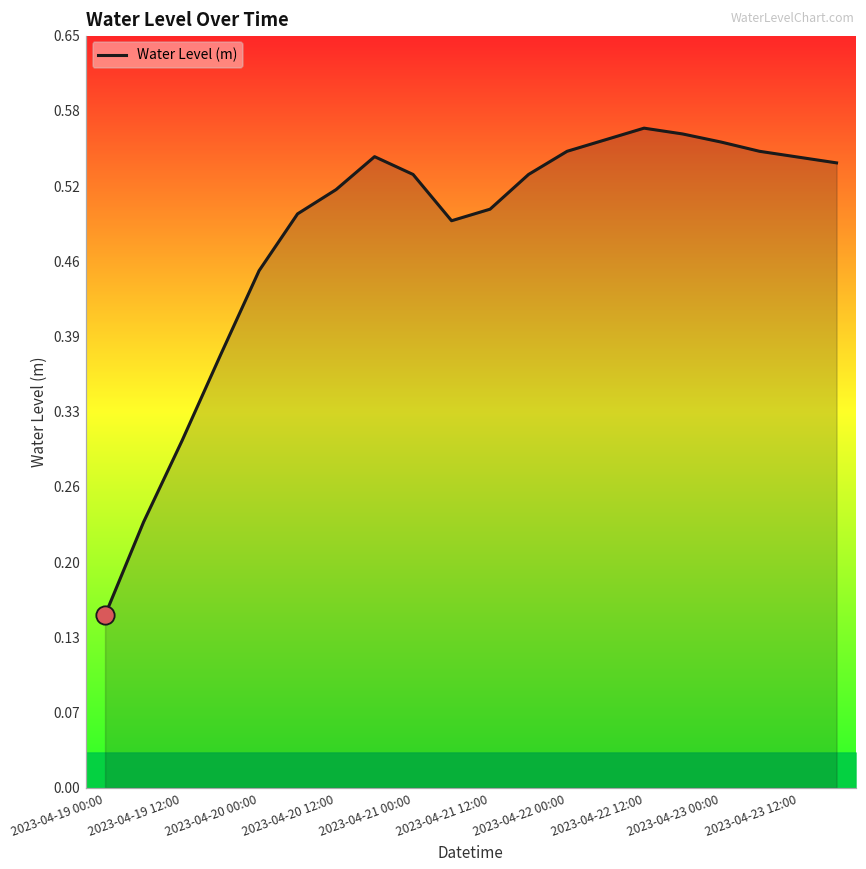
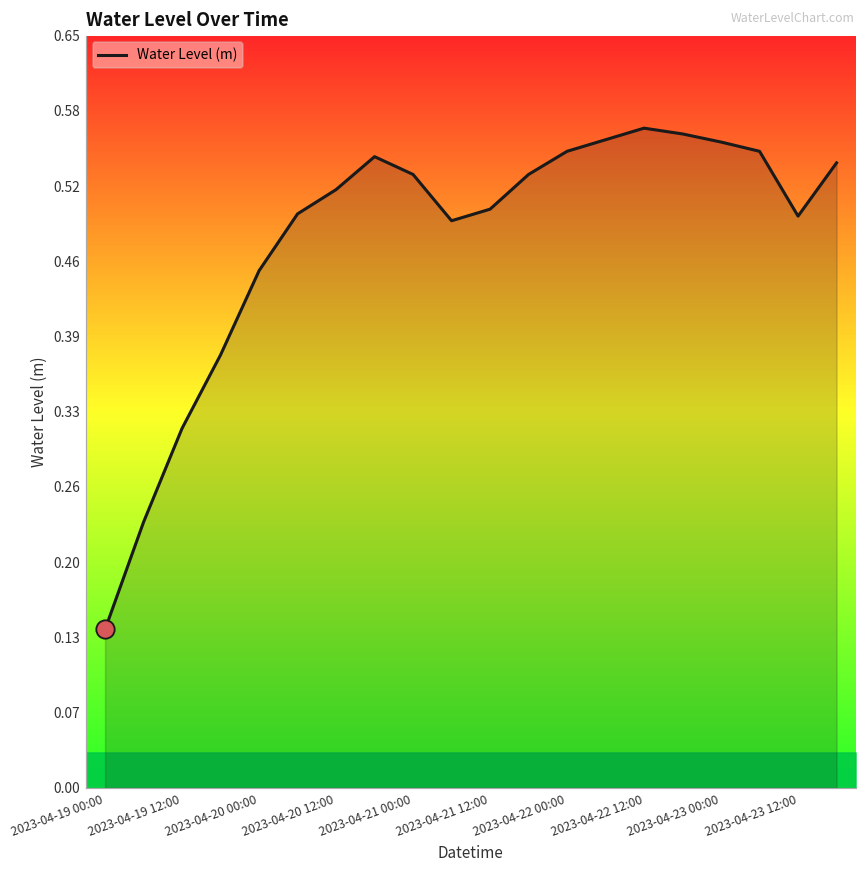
  {
    "Water Level (m)": {
-     "2023-04-19 00:00": 0.149,
-     "2023-04-19 12:00": 0.300,
+     "2023-04-19 00:00": 0.137,
+     "2023-04-19 12:00": 0.311,
      "2023-04-20 00:00": 0.447,
      "2023-04-20 12:00": 0.517,
      "2023-04-21 00:00": 0.530,
      "2023-04-21 12:00": 0.500,
      "2023-04-22 00:00": 0.550,
      "2023-04-22 12:00": 0.570,
      "2023-04-23 00:00": 0.558,
-     "2023-04-23 12:00": 0.545
+     "2023-04-23 12:00": 0.494
    }
  }
